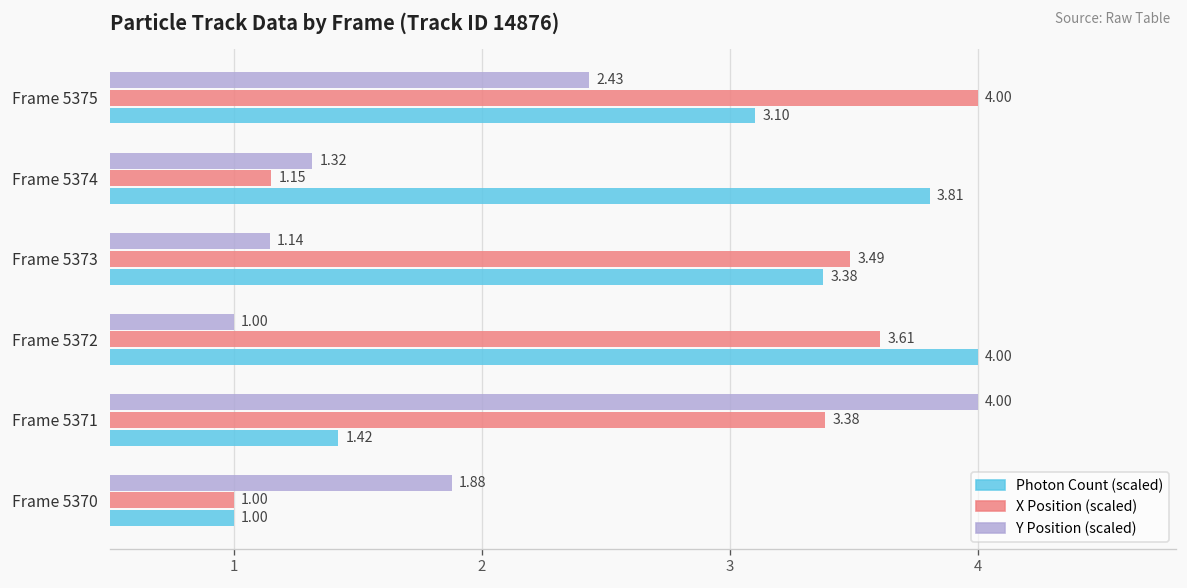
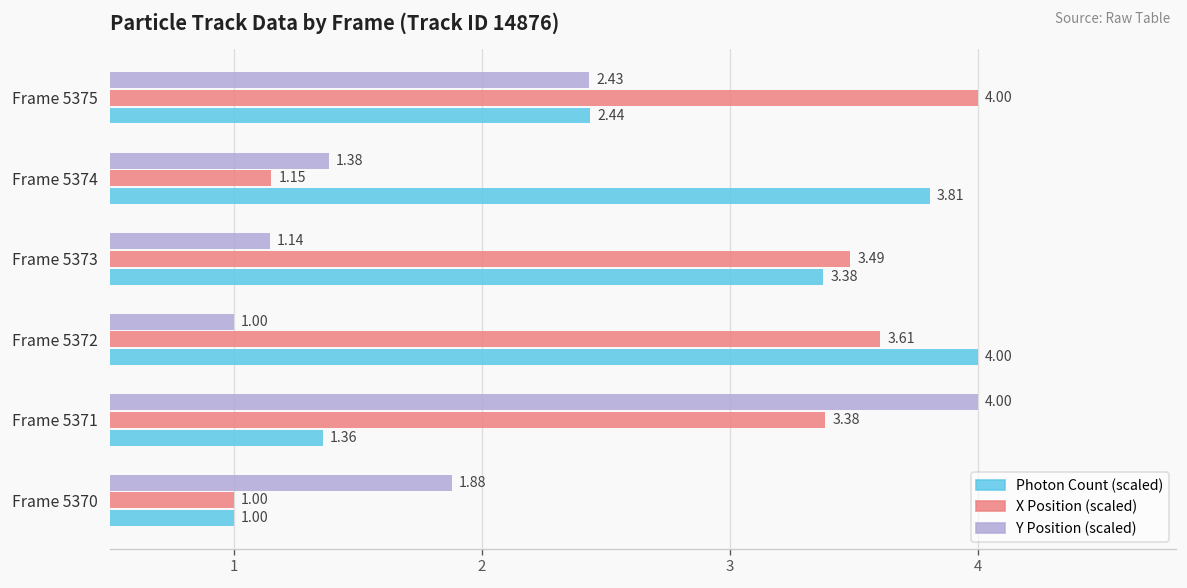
  {
    "Photon Count (scaled)": {
-     "Frame 5375": 3.10,
+     "Frame 5375": 2.44,
      "Frame 5374": 3.81,
      "Frame 5373": 3.38,
      "Frame 5372": 4.00,
-     "Frame 5371": 1.42,
+     "Frame 5371": 1.36,
      "Frame 5370": 1.00
    },
    "X Position (scaled)": {
      "Frame 5375": 4.00,
      "Frame 5374": 1.15,
      "Frame 5373": 3.49,
      "Frame 5372": 3.61,
      "Frame 5371": 3.38,
      "Frame 5370": 1.00
    },
    "Y Position (scaled)": {
      "Frame 5375": 2.43,
-     "Frame 5374": 1.32,
+     "Frame 5374": 1.38,
      "Frame 5373": 1.14,
      "Frame 5372": 1.00,
      "Frame 5371": 4.00,
      "Frame 5370": 1.88
    }
  }
